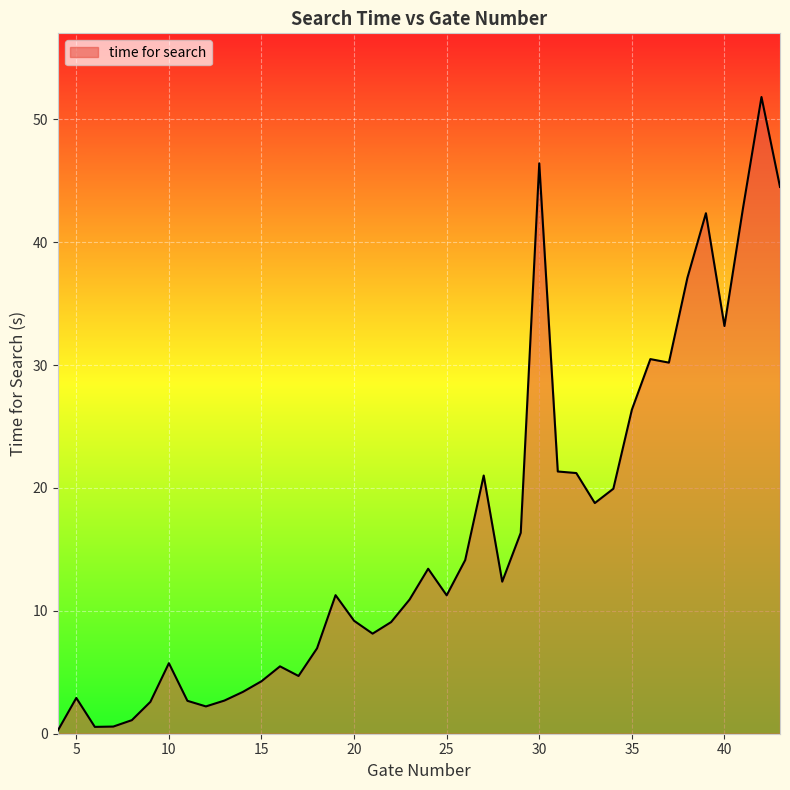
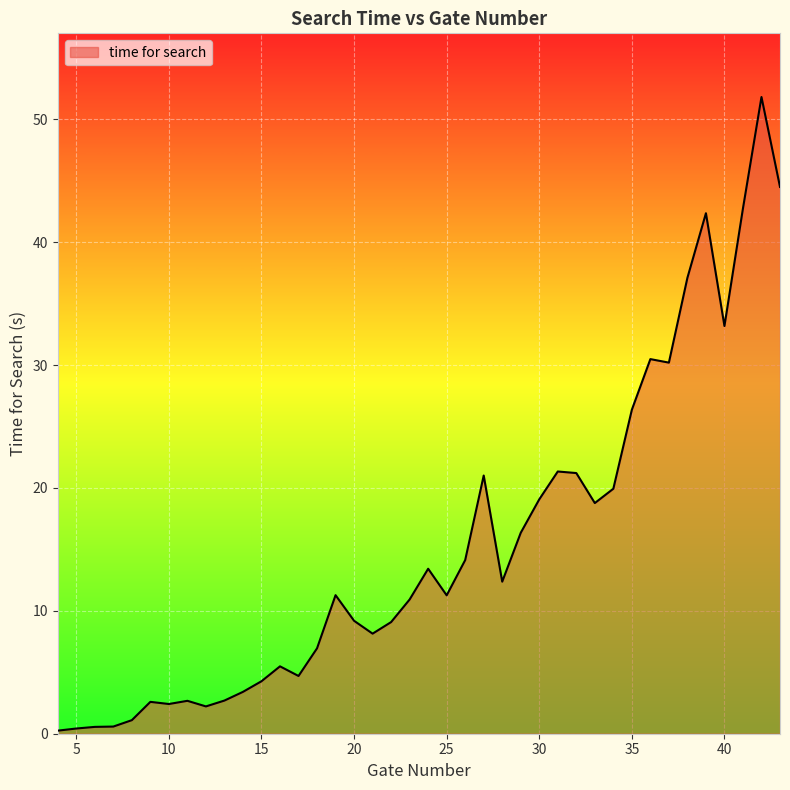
  {
-   "5": 2.9,
-   "10": 5.7,
+   "5": 0.4,
+   "10": 2.4,
    "15": 4.3,
    "20": 9.2,
    "25": 11.3,
-   "30": 46.4,
+   "30": 19.1,
    "35": 26.4,
    "40": 33.2
  }
